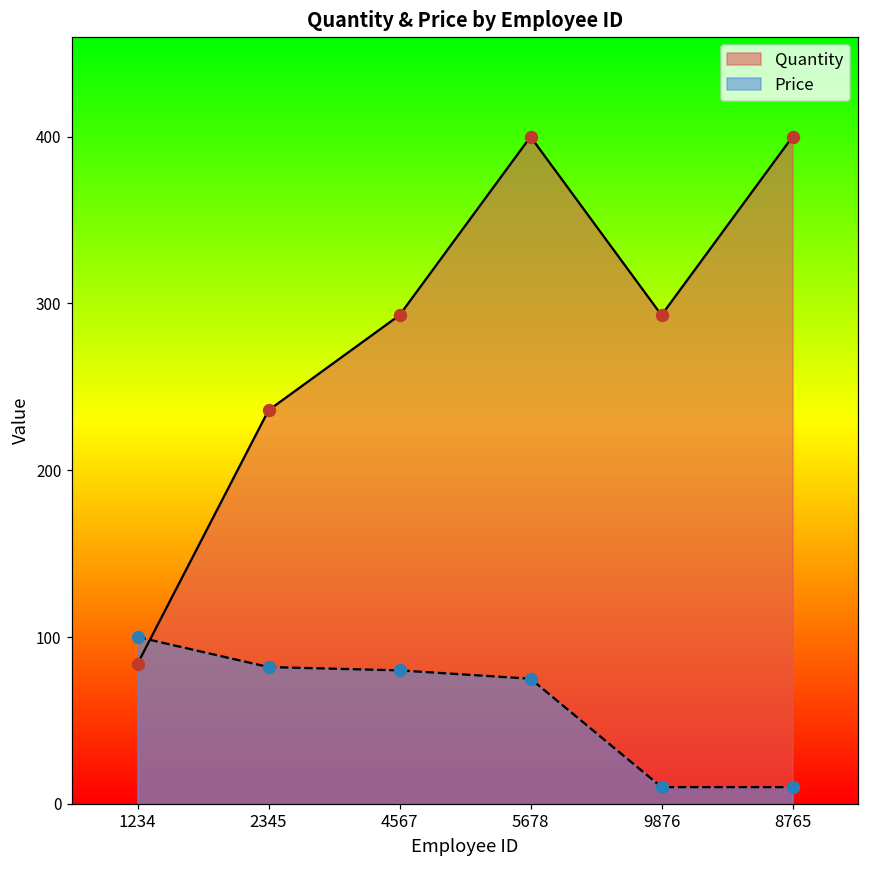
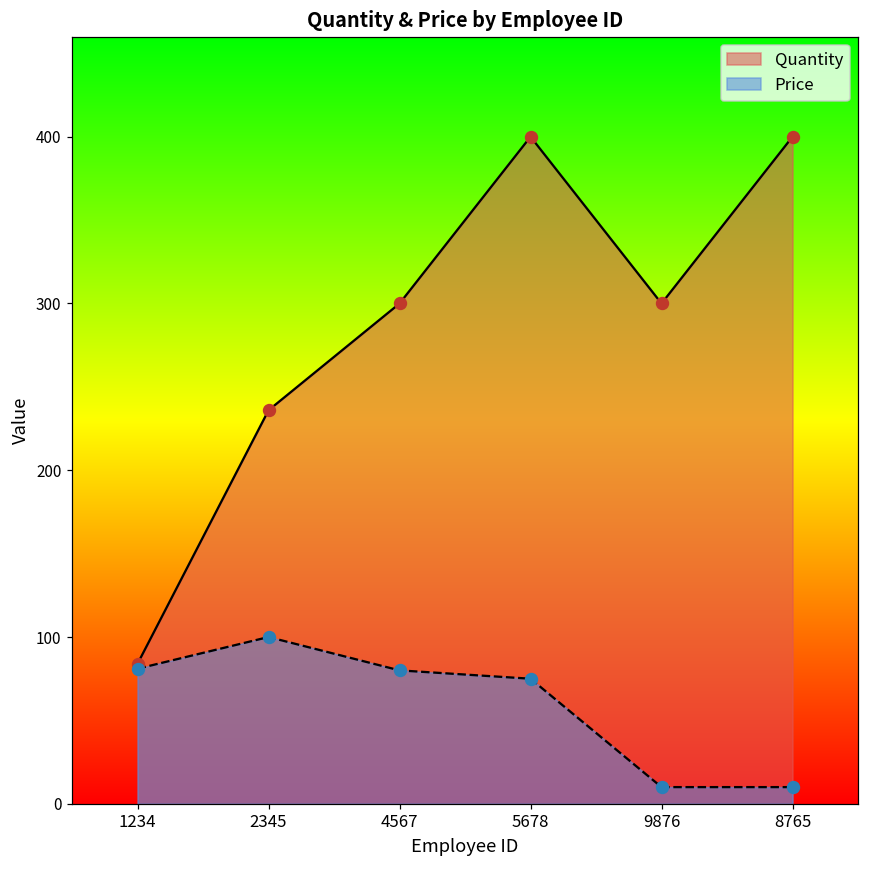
  {
    "Quantity": {
      "1234": 84,
      "2345": 236,
-     "4567": 293,
+     "4567": 300,
      "5678": 400,
-     "9876": 293,
+     "9876": 300,
      "8765": 400
    },
    "Price": {
-     "1234": 100,
-     "2345": 82,
+     "1234": 81,
+     "2345": 100,
      "4567": 80,
      "5678": 75,
      "9876": 10,
      "8765": 10
    }
  }
